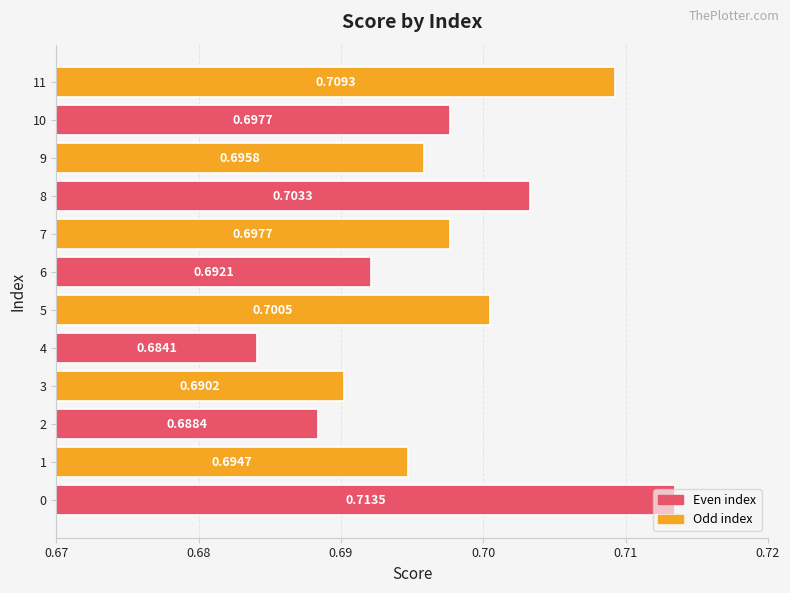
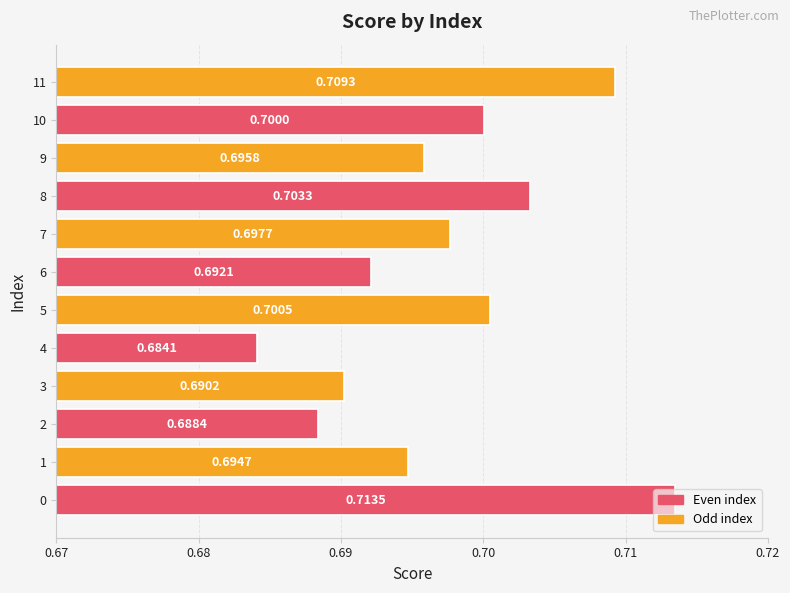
  {
    "11": 0.7093,
-   "10": 0.6977,
+   "10": 0.7000,
    "9": 0.6958,
    "8": 0.7033,
    "7": 0.6977,
    "6": 0.6921,
    "5": 0.7005,
    "4": 0.6841,
    "3": 0.6902,
    "2": 0.6884,
    "1": 0.6947
  }
